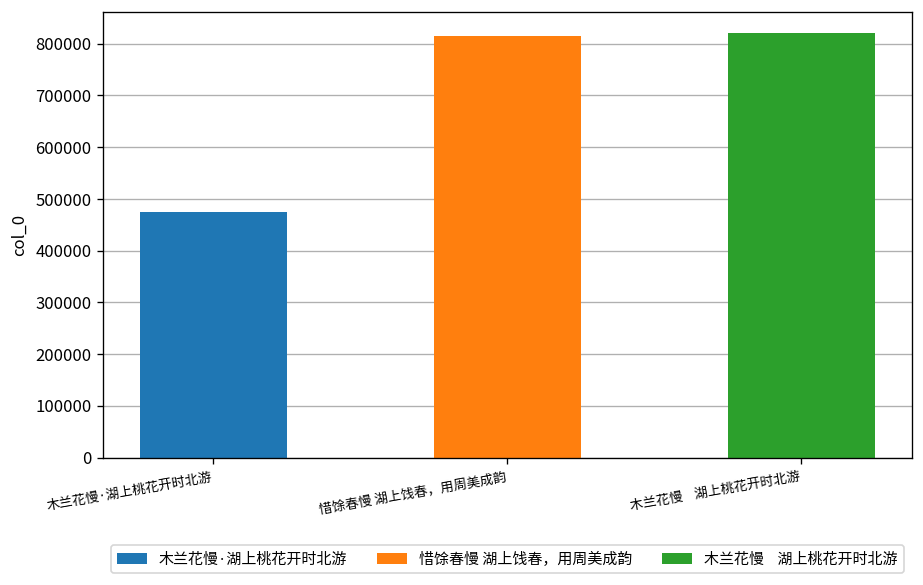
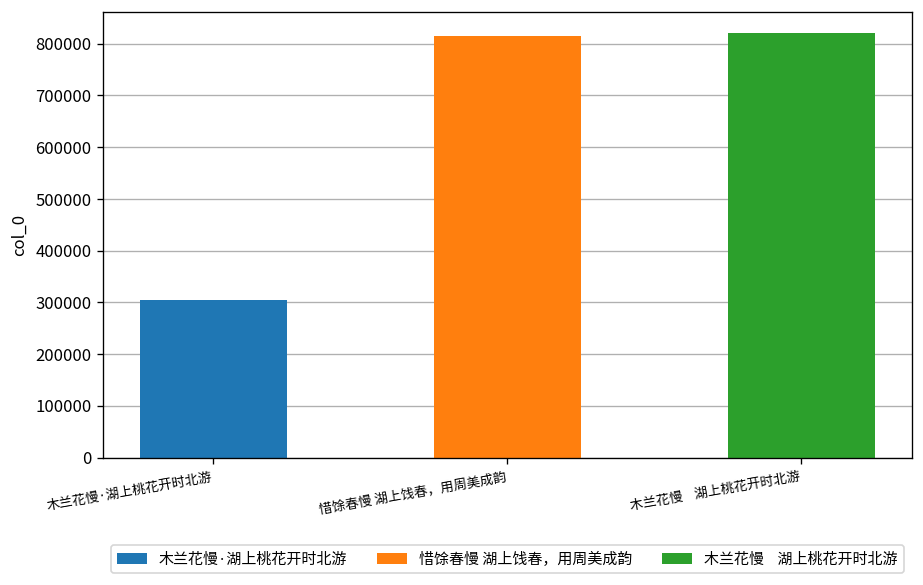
  {
-   "木兰花慢·湖上桃花开时北游": 470000,
+   "木兰花慢·湖上桃花开时北游": 300000,
    "惜馀春慢 湖上饯春，用周美成韵": 820000,
    "木兰花慢 湖上桃花开时北游": 820000
  }
